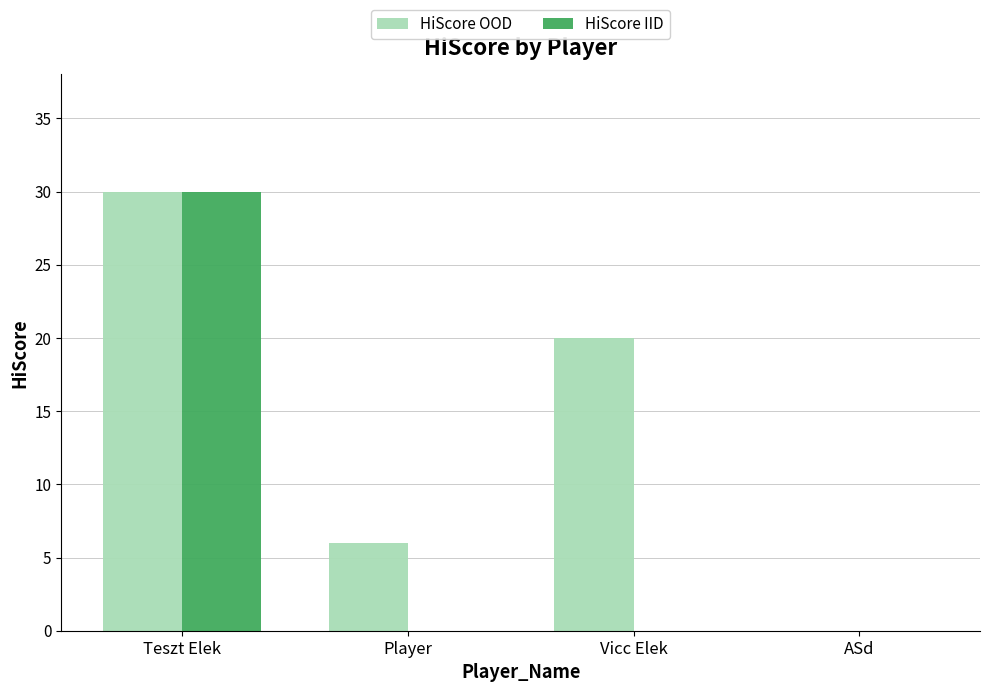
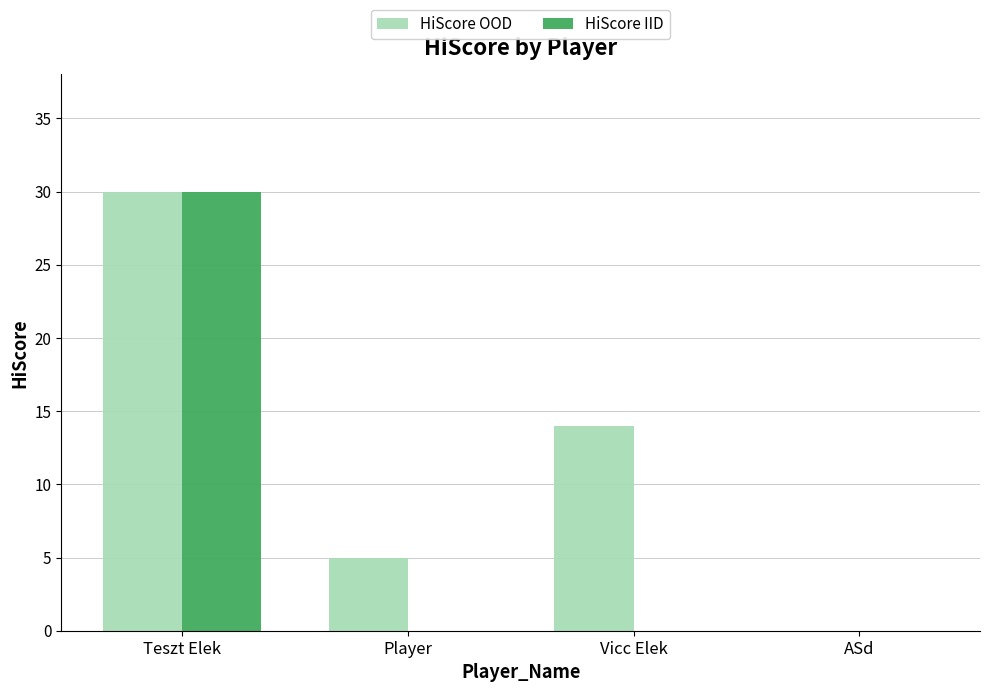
  {
    "HiScore OOD": {
      "Teszt Elek": 30,
-     "Player": 6,
-     "Vicc Elek": 20,
+     "Player": 5,
+     "Vicc Elek": 14,
      "ASd": 0
    },
    "HiScore IID": {
      "Teszt Elek": 30,
      "Player": 0,
      "Vicc Elek": 0,
      "ASd": 0
    }
  }
